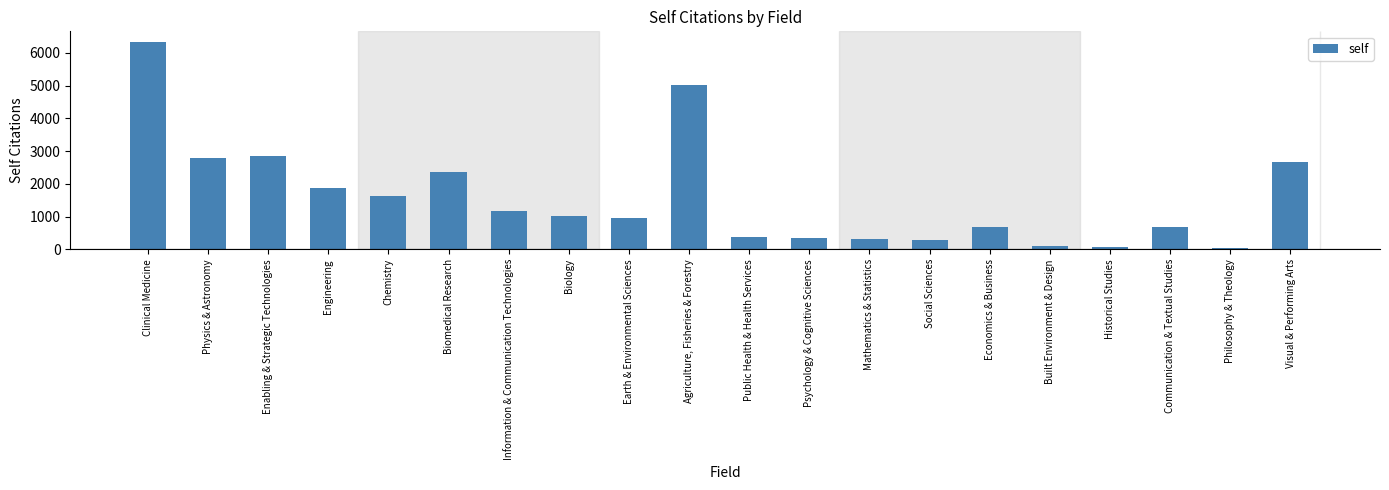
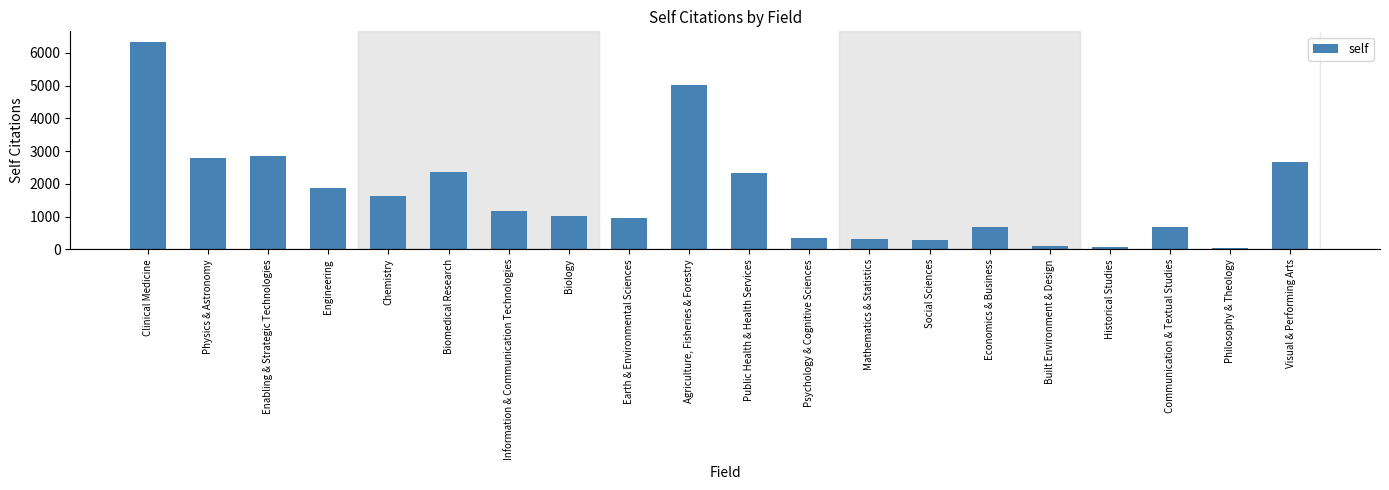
  {
    "Clinical Medicine": 6300,
    "Physics & Astronomy": 2800,
    "Enabling & Strategic Technologies": 2800,
    "Engineering": 1900,
    "Chemistry": 1600,
    "Biomedical Research": 2300,
    "Information & Communication Technologies": 1200,
    "Biology": 1000,
    "Earth & Environmental Sciences": 1000,
    "Agriculture, Fisheries & Forestry": 5000,
-   "Public Health & Health Services": 400,
+   "Public Health & Health Services": 2300,
    "Psychology & Cognitive Sciences": 400,
    "Mathematics & Statistics": 300,
    "Social Sciences": 300,
    "Economics & Business": 700,
    "Built Environment & Design": 100,
    "Historical Studies": 100,
    "Communication & Textual Studies": 700,
    "Visual & Performing Arts": 2700
  }
